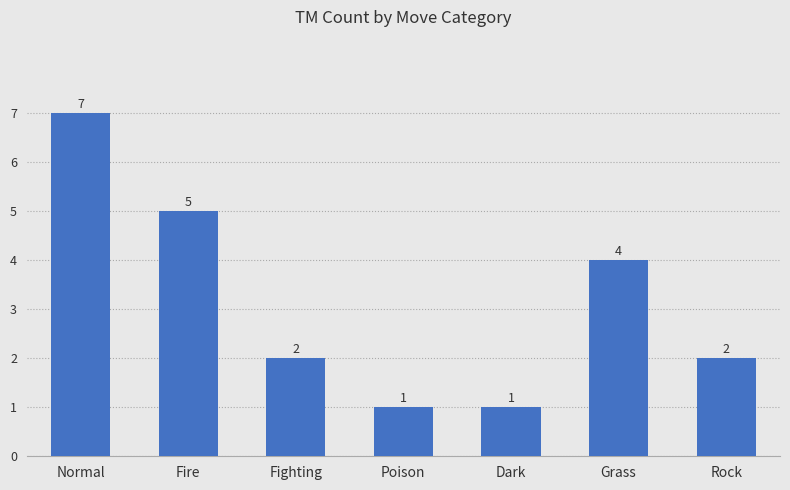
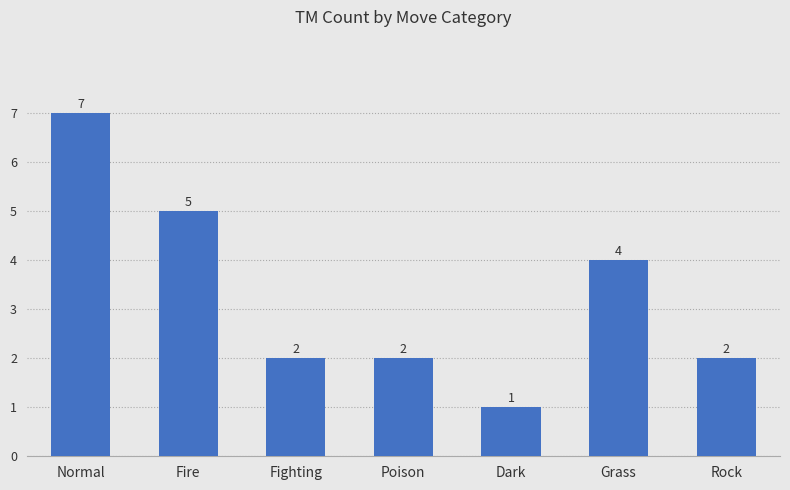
  {
    "Normal": 7,
    "Fire": 5,
    "Fighting": 2,
-   "Poison": 1,
+   "Poison": 2,
    "Dark": 1,
    "Grass": 4,
    "Rock": 2
  }
